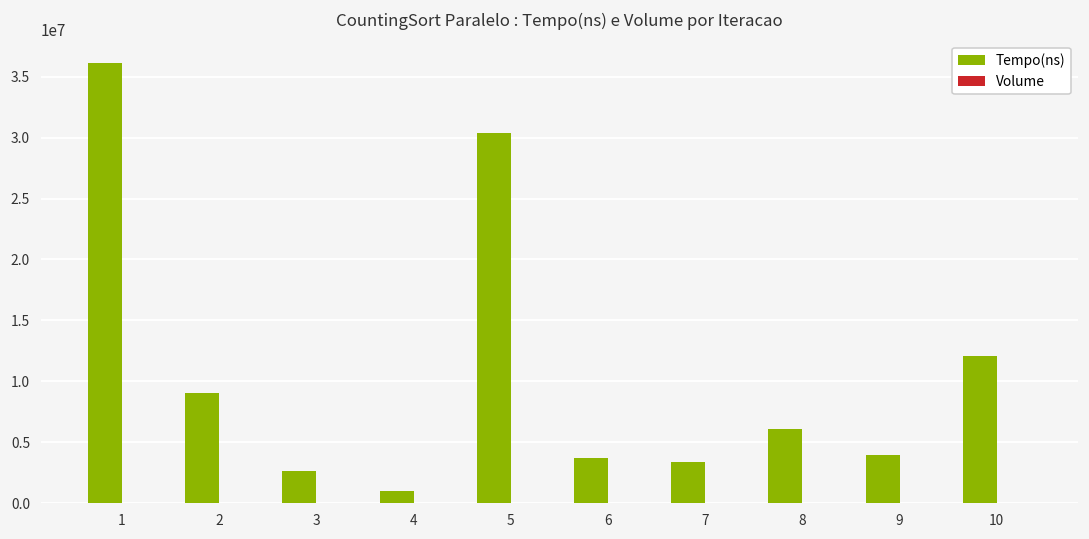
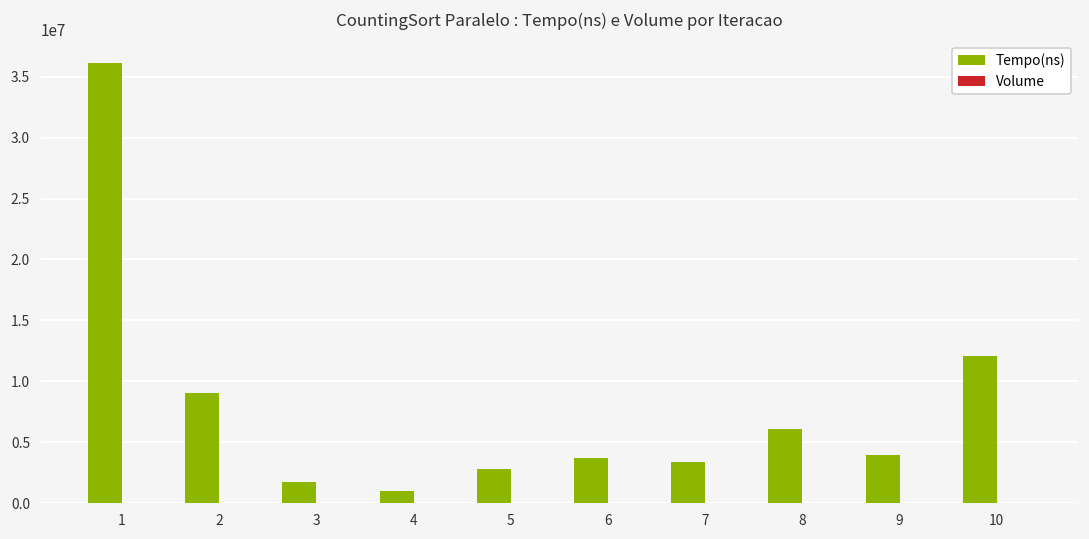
  {
    "Tempo(ns)": {
      "1": 36100000,
      "2": 9000000,
-     "3": 2600000,
+     "3": 1700000,
      "4": 1000000,
-     "5": 30400000,
+     "5": 2800000,
      "6": 3700000,
      "7": 3400000,
      "8": 6100000,
      "9": 4000000,
      "10": 12100000
    }
  }
